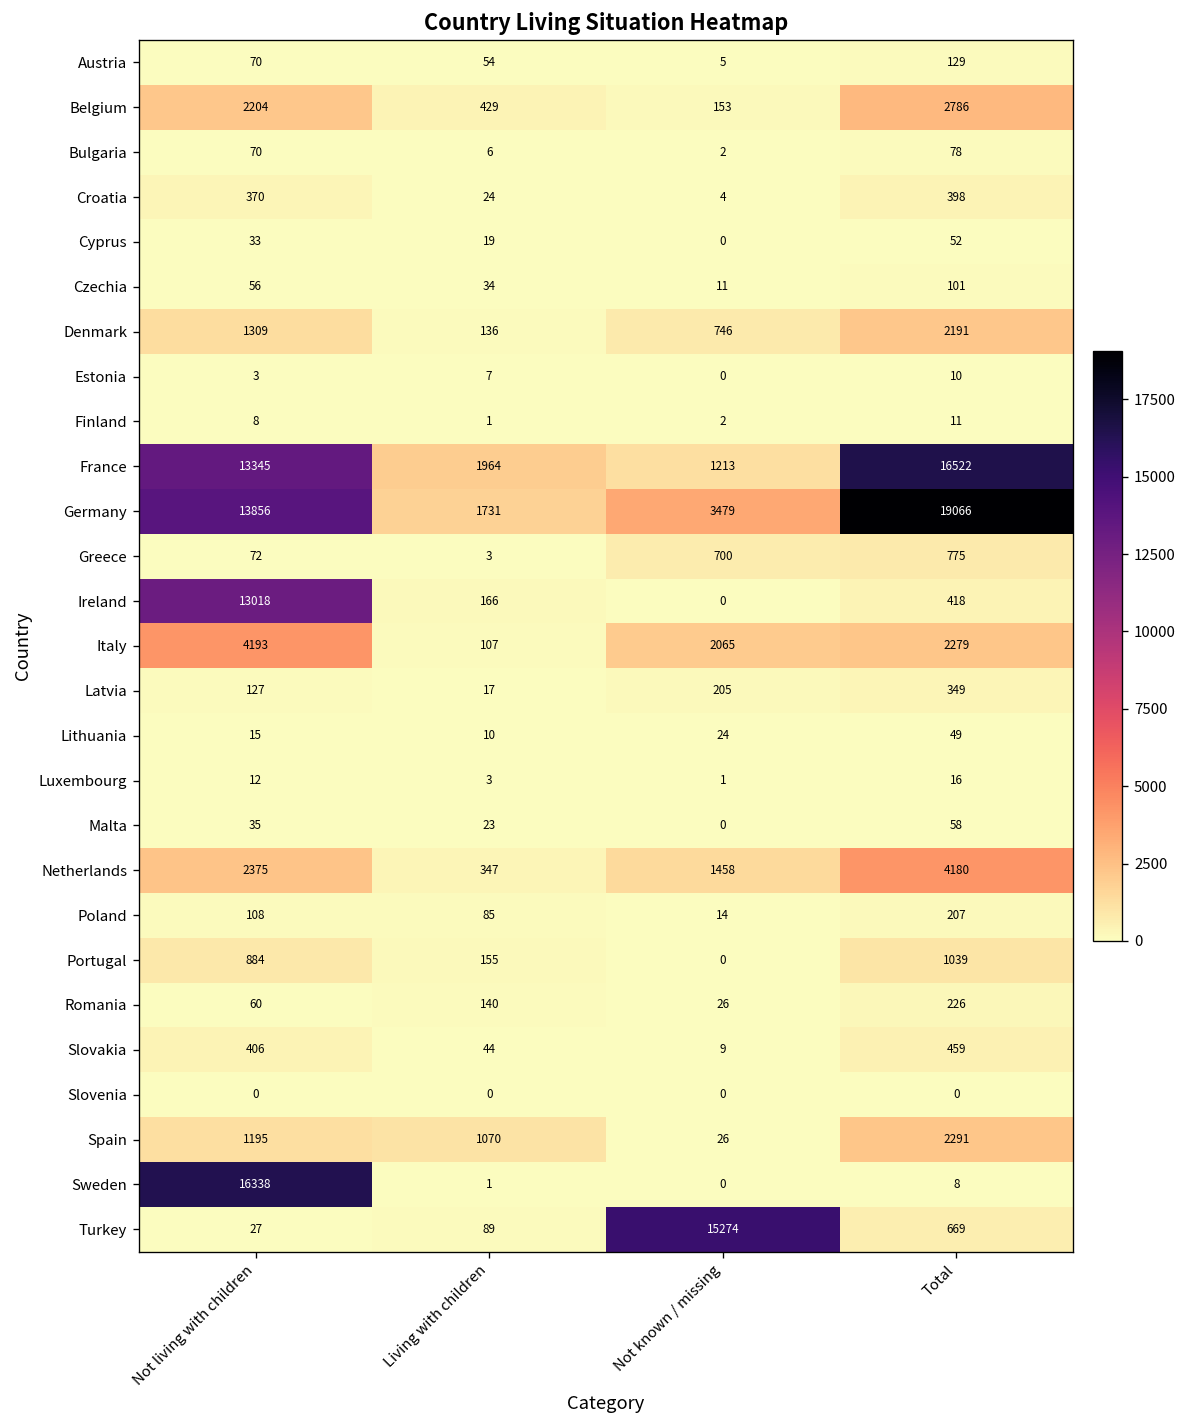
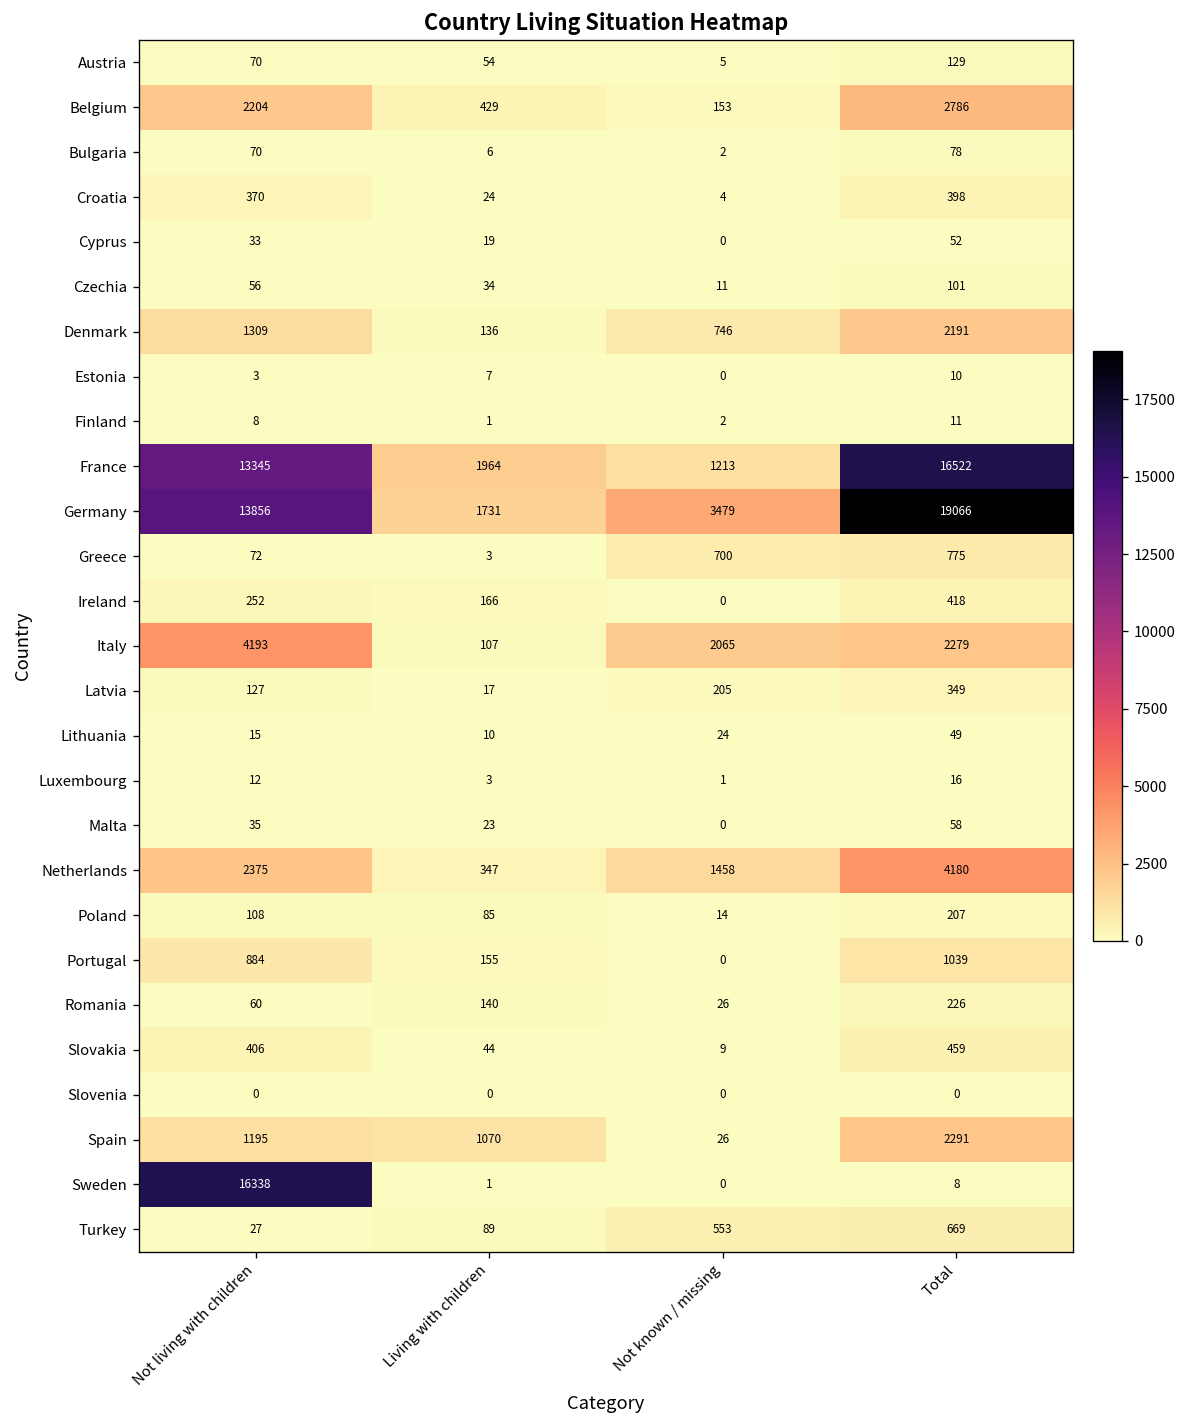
  {
    "Austria": {
      "Not living with children": 70,
      "Living with children": 54,
      "Not known / missing": 5,
      "Total": 129
    },
    "Belgium": {
      "Not living with children": 2204,
      "Living with children": 429,
      "Not known / missing": 153,
      "Total": 2786
    },
    "Bulgaria": {
      "Not living with children": 70,
      "Living with children": 6,
      "Not known / missing": 2,
      "Total": 78
    },
    "Croatia": {
      "Not living with children": 370,
      "Living with children": 24,
      "Not known / missing": 4,
      "Total": 398
    },
    "Cyprus": {
      "Not living with children": 33,
      "Living with children": 19,
      "Not known / missing": 0,
      "Total": 52
    },
    "Czechia": {
      "Not living with children": 56,
      "Living with children": 34,
      "Not known / missing": 11,
      "Total": 101
    },
    "Denmark": {
      "Not living with children": 1309,
      "Living with children": 136,
      "Not known / missing": 746,
      "Total": 2191
    },
    "Estonia": {
      "Not living with children": 3,
      "Living with children": 7,
      "Not known / missing": 0,
      "Total": 10
    },
    "Finland": {
      "Not living with children": 8,
      "Living with children": 1,
      "Not known / missing": 2,
      "Total": 11
    },
    "France": {
      "Not living with children": 13345,
      "Living with children": 1964,
      "Not known / missing": 1213,
      "Total": 16522
    },
    "Germany": {
      "Not living with children": 13856,
      "Living with children": 1731,
      "Not known / missing": 3479,
      "Total": 19066
    },
    "Greece": {
      "Not living with children": 72,
      "Living with children": 3,
      "Not known / missing": 700,
      "Total": 775
    },
    "Ireland": {
-     "Not living with children": 13018,
+     "Not living with children": 252,
      "Living with children": 166,
      "Not known / missing": 0,
      "Total": 418
    },
    "Italy": {
      "Not living with children": 4193,
      "Living with children": 107,
      "Not known / missing": 2065,
      "Total": 2279
    },
    "Latvia": {
      "Not living with children": 127,
      "Living with children": 17,
      "Not known / missing": 205,
      "Total": 349
    },
    "Lithuania": {
      "Not living with children": 15,
      "Living with children": 10,
      "Not known / missing": 24,
      "Total": 49
    },
    "Luxembourg": {
      "Not living with children": 12,
      "Living with children": 3,
      "Not known / missing": 1,
      "Total": 16
    },
    "Malta": {
      "Not living with children": 35,
      "Living with children": 23,
      "Not known / missing": 0,
      "Total": 58
    },
    "Netherlands": {
      "Not living with children": 2375,
      "Living with children": 347,
      "Not known / missing": 1458,
      "Total": 4180
    },
    "Poland": {
      "Not living with children": 108,
      "Living with children": 85,
      "Not known / missing": 14,
      "Total": 207
    },
    "Portugal": {
      "Not living with children": 884,
      "Living with children": 155,
      "Not known / missing": 0,
      "Total": 1039
    },
    "Romania": {
      "Not living with children": 60,
      "Living with children": 140,
      "Not known / missing": 26,
      "Total": 226
    },
    "Slovakia": {
      "Not living with children": 406,
      "Living with children": 44,
      "Not known / missing": 9,
      "Total": 459
    },
    "Slovenia": {
      "Not living with children": 0,
      "Living with children": 0,
      "Not known / missing": 0,
      "Total": 0
    },
    "Spain": {
      "Not living with children": 1195,
      "Living with children": 1070,
      "Not known / missing": 26,
      "Total": 2291
    },
    "Sweden": {
      "Not living with children": 16338,
      "Living with children": 1,
      "Not known / missing": 0,
      "Total": 8
    },
    "Turkey": {
      "Not living with children": 27,
      "Living with children": 89,
-     "Not known / missing": 15274,
+     "Not known / missing": 553,
      "Total": 669
    }
  }
